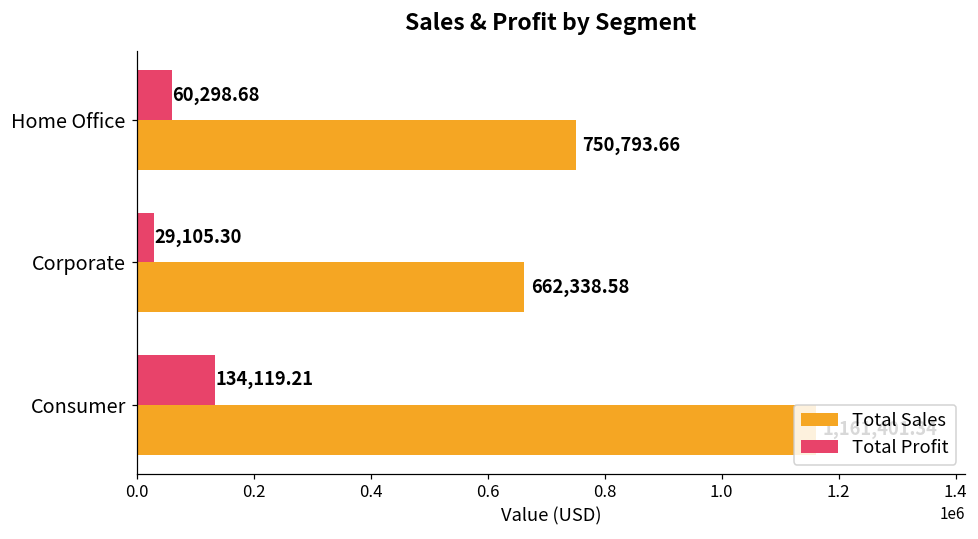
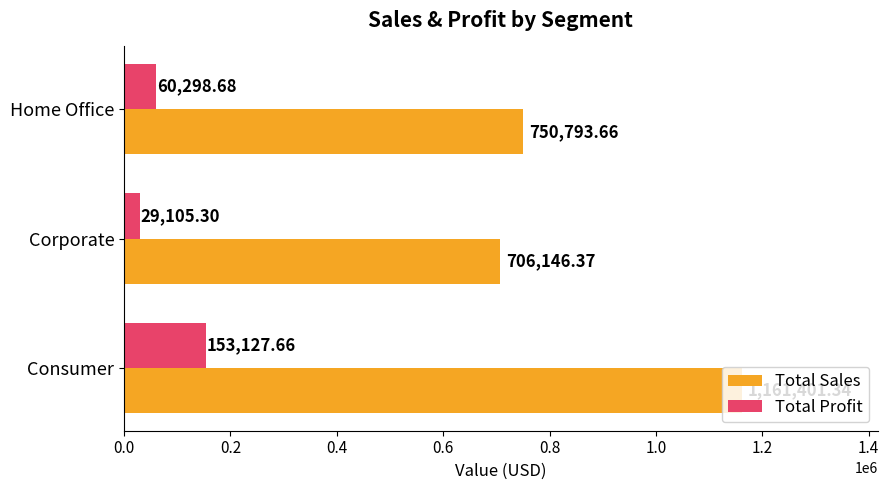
  {
    "Total Sales": {
      "Home Office": "750,793.66",
-     "Corporate": "662,338.58"
+     "Corporate": "706,146.37"
    },
    "Total Profit": {
      "Home Office": "60,298.68",
      "Corporate": "29,105.30",
-     "Consumer": "134,119.21"
+     "Consumer": "153,127.66"
    }
  }
